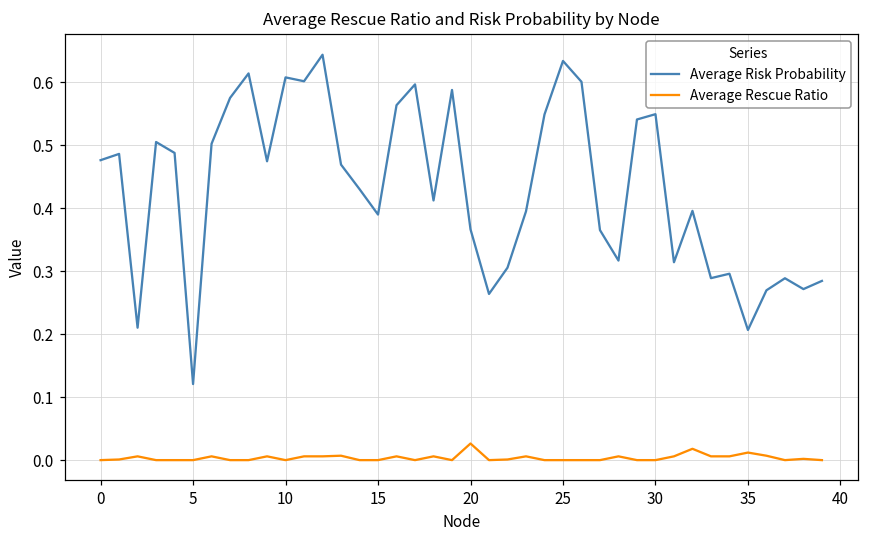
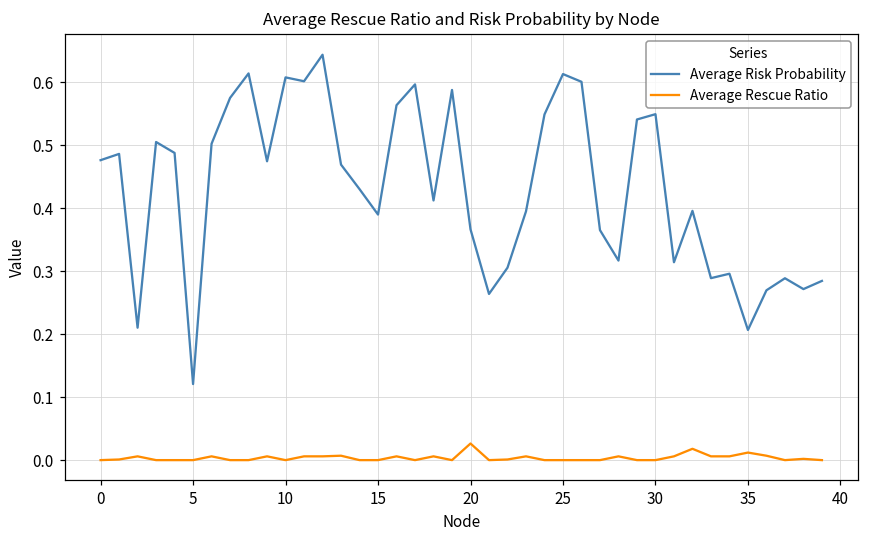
  {
    "Average Risk Probability": {
      "0": 0.48,
      "5": 0.12,
      "10": 0.61,
      "15": 0.39,
      "20": 0.37,
-     "25": 0.63,
+     "25": 0.61,
      "30": 0.55,
      "35": 0.21
    },
    "Average Rescue Ratio": {
      "0": 0.00,
      "5": 0.00,
      "10": 0.00,
      "15": 0.00,
      "20": 0.03,
      "25": 0.00,
      "30": 0.00,
      "35": 0.01
    }
  }
